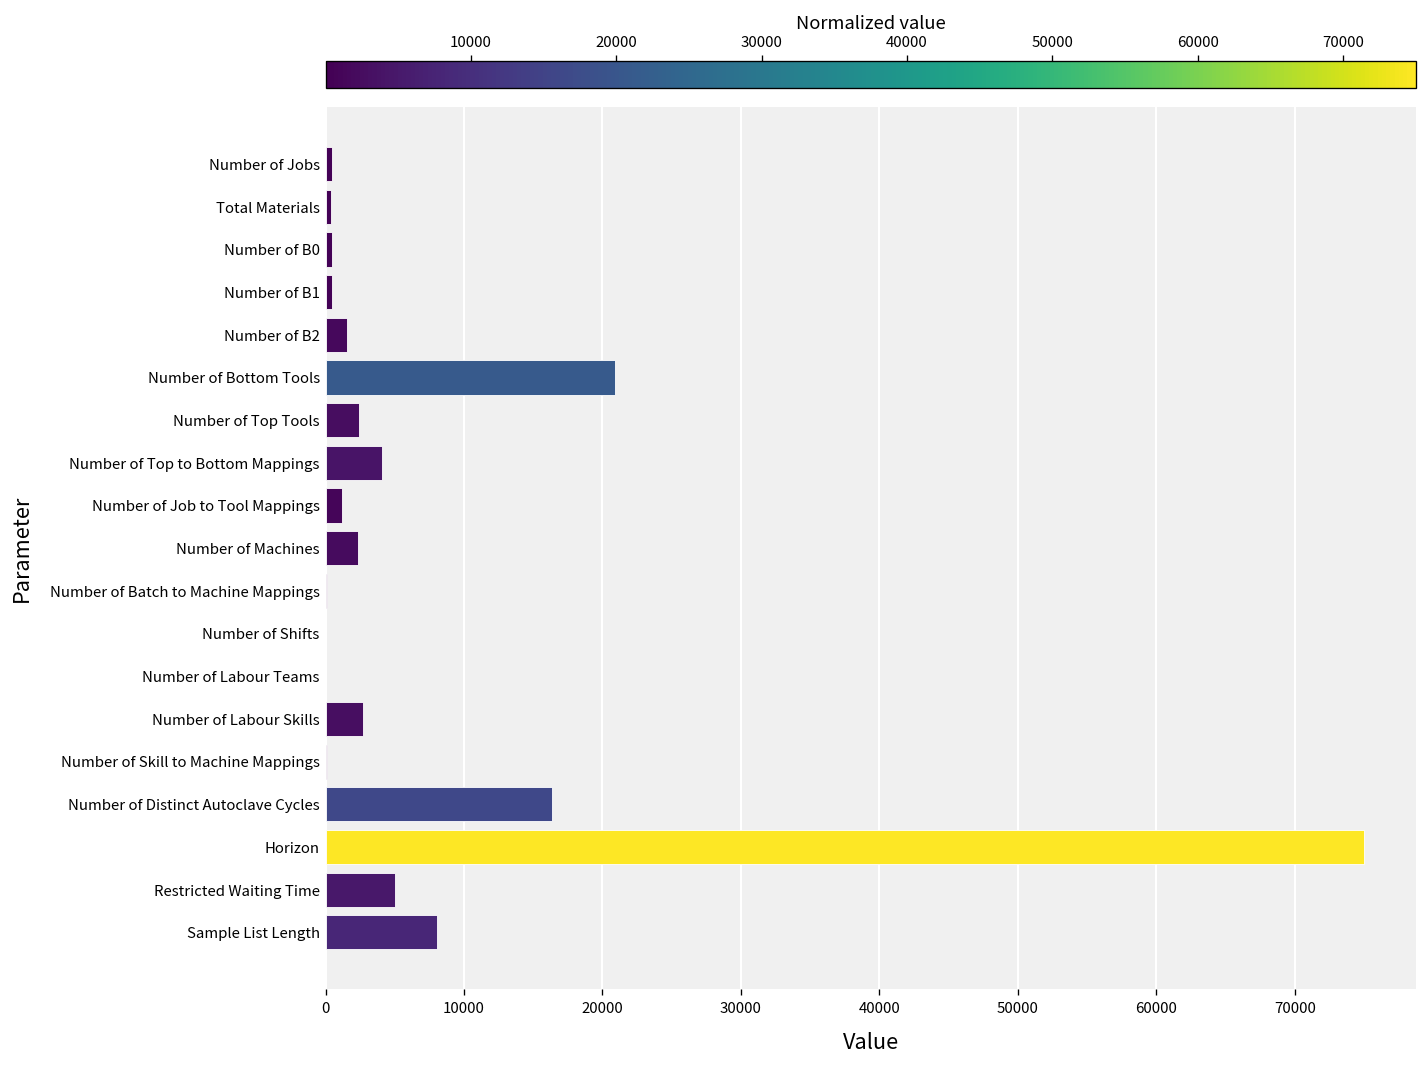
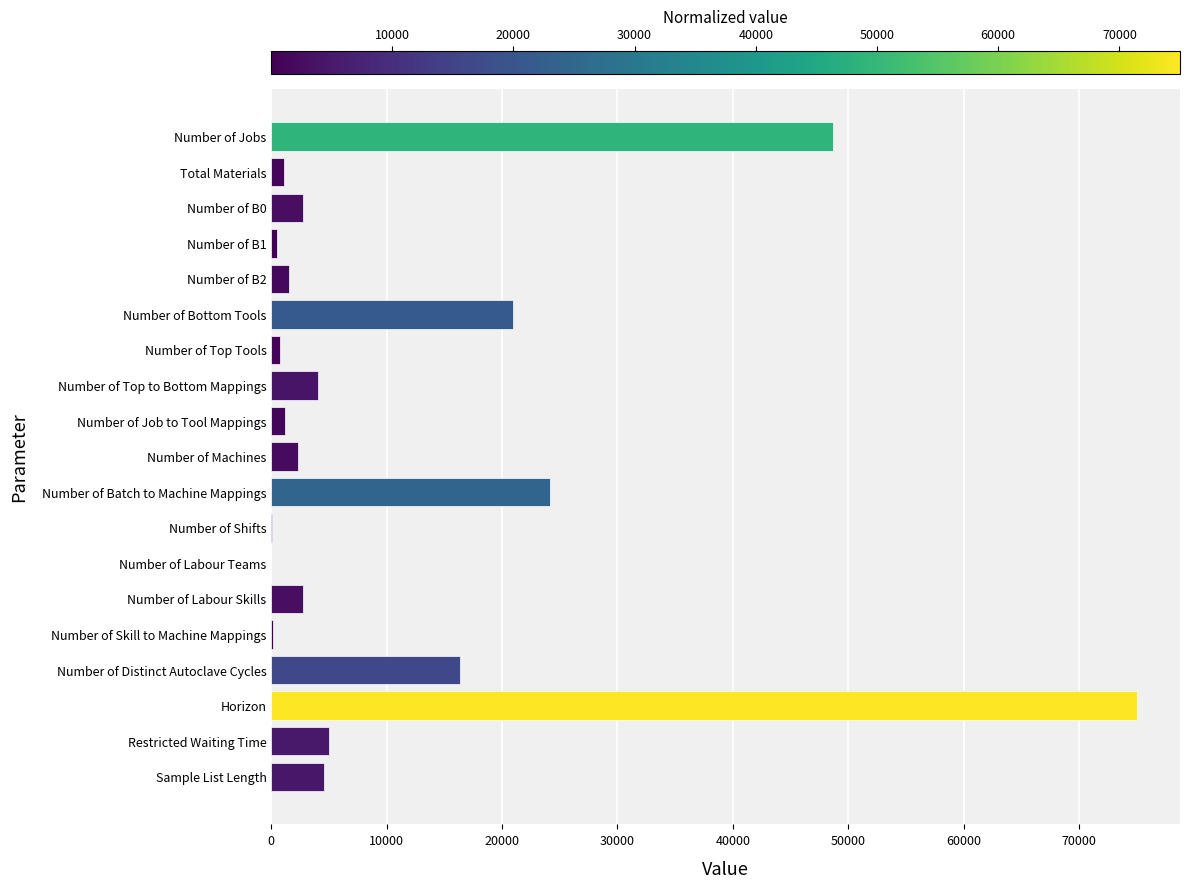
  {
-   "Number of Jobs": 500,
-   "Total Materials": 400,
-   "Number of B0": 500,
+   "Number of Jobs": 48700,
+   "Total Materials": 1100,
+   "Number of B0": 2700,
    "Number of B1": 500,
    "Number of B2": 1500,
    "Number of Bottom Tools": 20900,
-   "Number of Top Tools": 2500,
+   "Number of Top Tools": 800,
    "Number of Top to Bottom Mappings": 4100,
    "Number of Job to Tool Mappings": 1200,
    "Number of Machines": 2300,
-   "Number of Batch to Machine Mappings": 100,
+   "Number of Batch to Machine Mappings": 24100,
    "Number of Labour Skills": 2700,
    "Number of Distinct Autoclave Cycles": 16300,
    "Horizon": 75000,
    "Restricted Waiting Time": 5000,
-   "Sample List Length": 8000
+   "Sample List Length": 4600
  }
